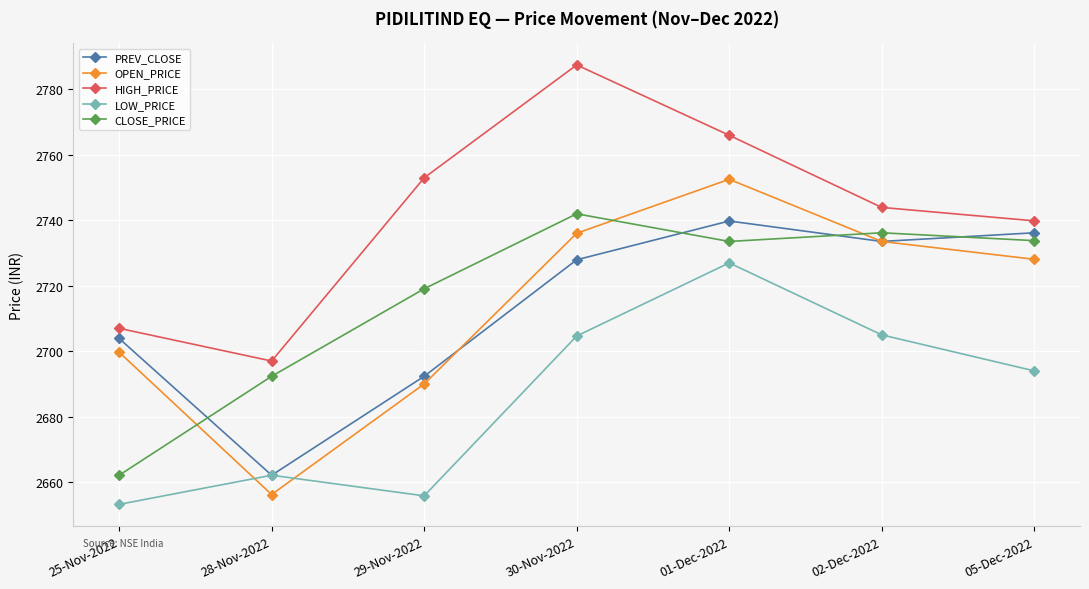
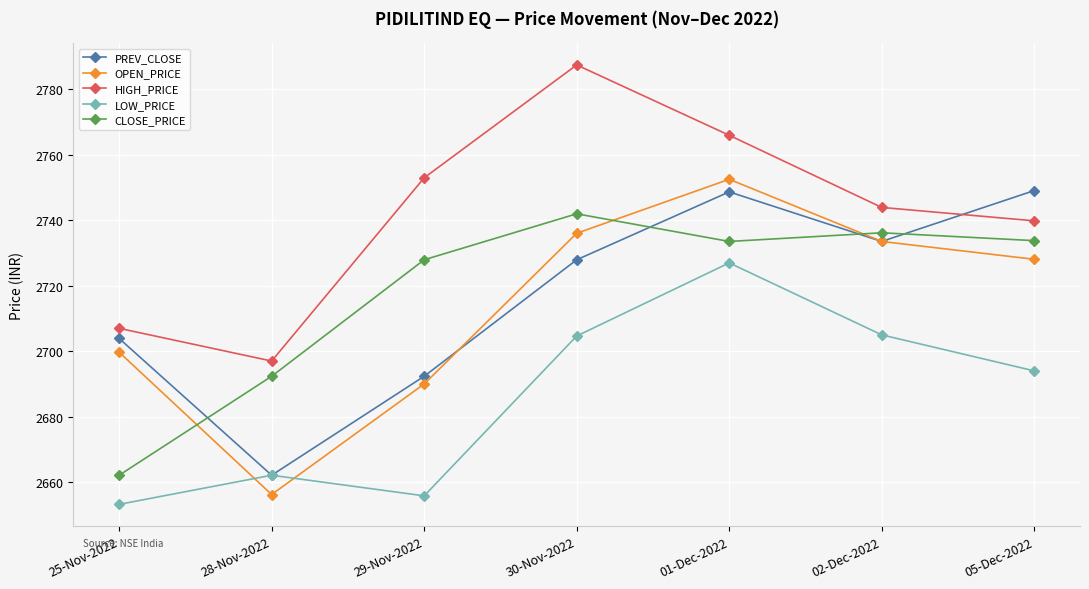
  {
    "PREV_CLOSE": {
      "25-Nov-2022": 2704,
      "29-Nov-2022": 2692,
      "30-Nov-2022": 2728,
-     "01-Dec-2022": 2740,
-     "05-Dec-2022": 2736
+     "01-Dec-2022": 2749,
+     "05-Dec-2022": 2749
    },
    "OPEN_PRICE": {
      "25-Nov-2022": 2700,
      "28-Nov-2022": 2656,
      "29-Nov-2022": 2690,
      "30-Nov-2022": 2736,
      "01-Dec-2022": 2753,
      "05-Dec-2022": 2728
    },
    "HIGH_PRICE": {
      "25-Nov-2022": 2707,
      "28-Nov-2022": 2697,
      "29-Nov-2022": 2753,
      "30-Nov-2022": 2788,
      "01-Dec-2022": 2766,
      "02-Dec-2022": 2744,
      "05-Dec-2022": 2740
    },
    "LOW_PRICE": {
      "25-Nov-2022": 2653,
      "29-Nov-2022": 2656,
      "30-Nov-2022": 2705,
      "01-Dec-2022": 2727,
      "02-Dec-2022": 2705,
      "05-Dec-2022": 2694
    },
    "CLOSE_PRICE": {
      "25-Nov-2022": 2662,
      "28-Nov-2022": 2692,
-     "29-Nov-2022": 2719,
+     "29-Nov-2022": 2728,
      "30-Nov-2022": 2742,
      "01-Dec-2022": 2734,
      "02-Dec-2022": 2736,
      "05-Dec-2022": 2734
    }
  }
